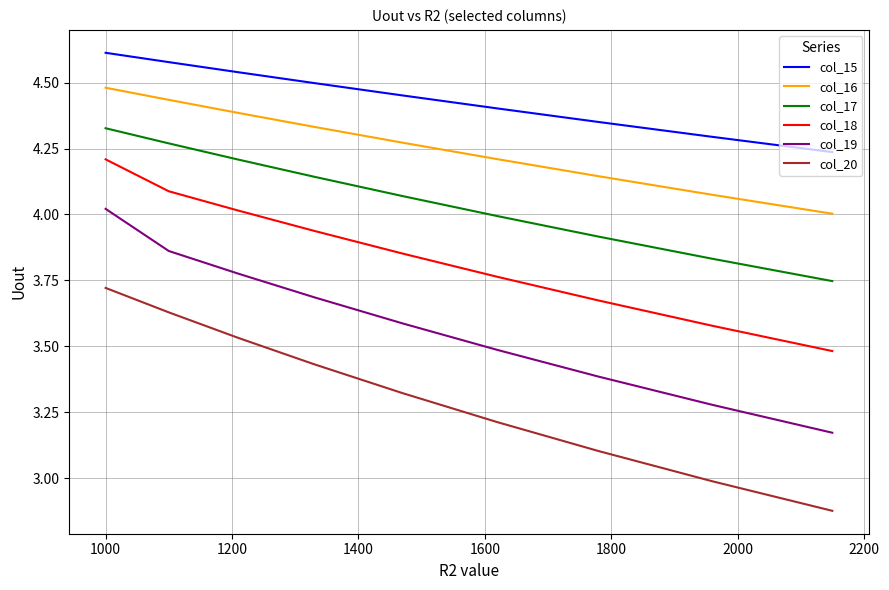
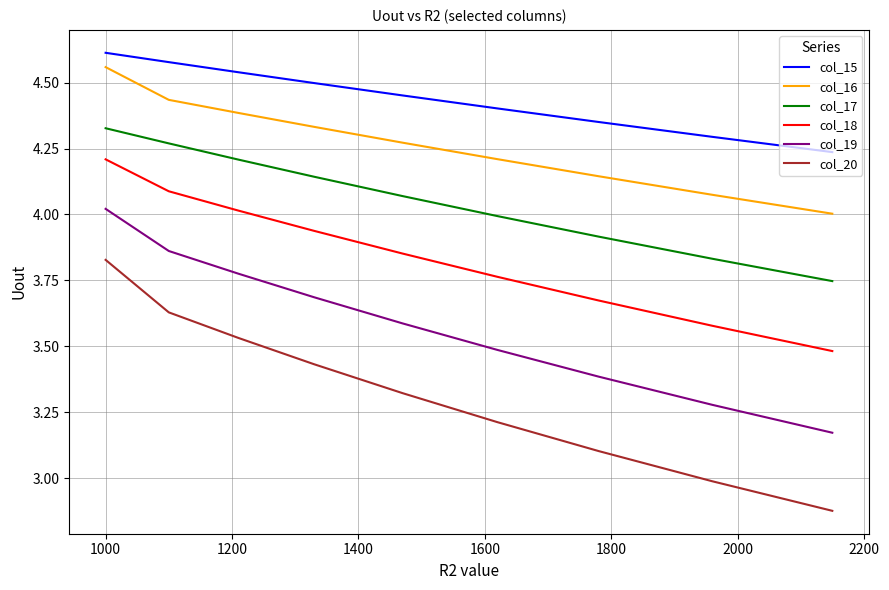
  {
    "col_15": {
      "1000": 4.61
    },
    "col_16": {
-     "1000": 4.48
+     "1000": 4.56
    },
    "col_17": {
      "1000": 4.33
    },
    "col_18": {
      "1000": 4.21
    },
    "col_19": {
      "1000": 4.02
    },
    "col_20": {
-     "1000": 3.72
+     "1000": 3.83
    }
  }
